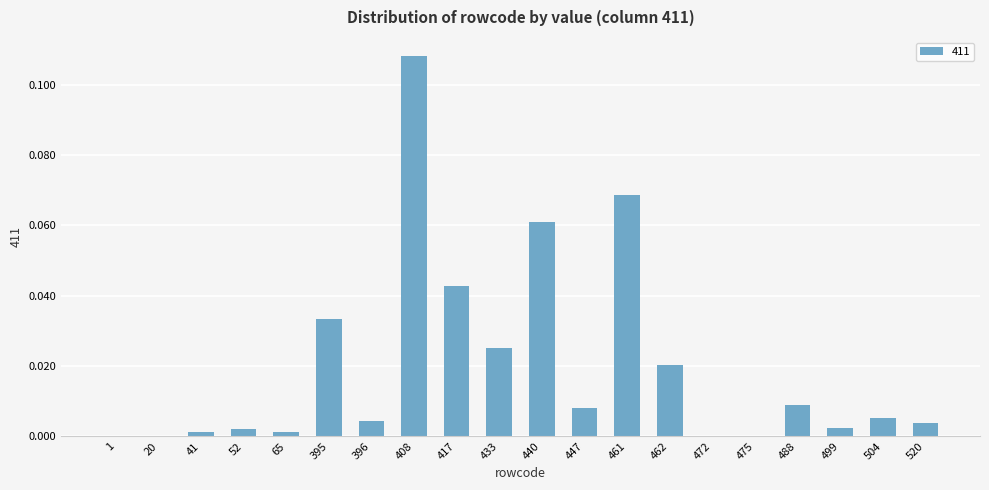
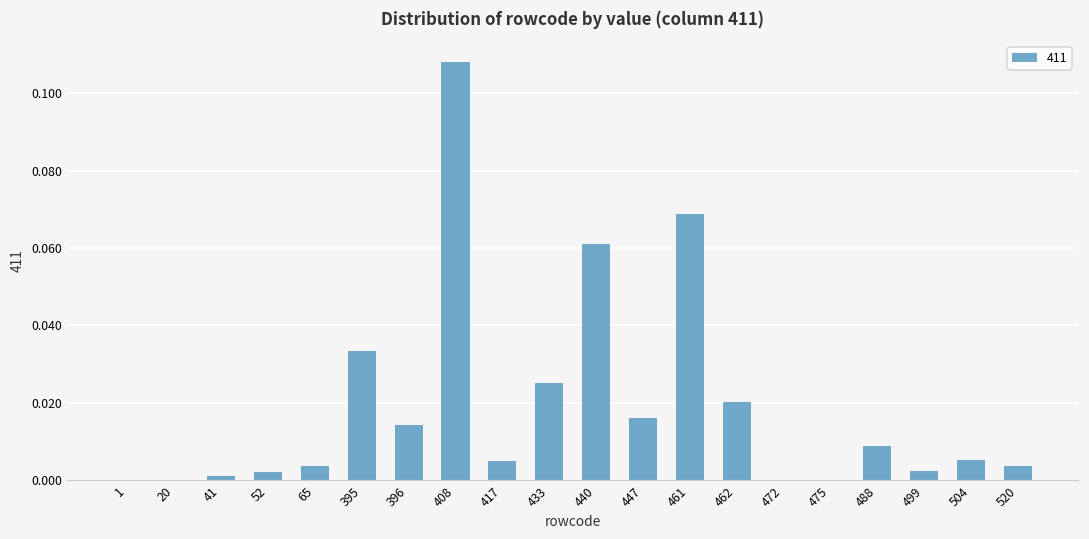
  {
    "41": 0.001,
    "52": 0.002,
-   "65": 0.001,
+   "65": 0.004,
    "395": 0.033,
-   "396": 0.004,
+   "396": 0.014,
    "408": 0.108,
-   "417": 0.043,
+   "417": 0.005,
    "433": 0.025,
    "440": 0.061,
-   "447": 0.008,
+   "447": 0.016,
    "461": 0.069,
    "462": 0.020,
    "472": 0.000,
    "475": 0.000,
    "488": 0.009,
    "499": 0.002,
    "504": 0.005,
    "520": 0.004
  }
